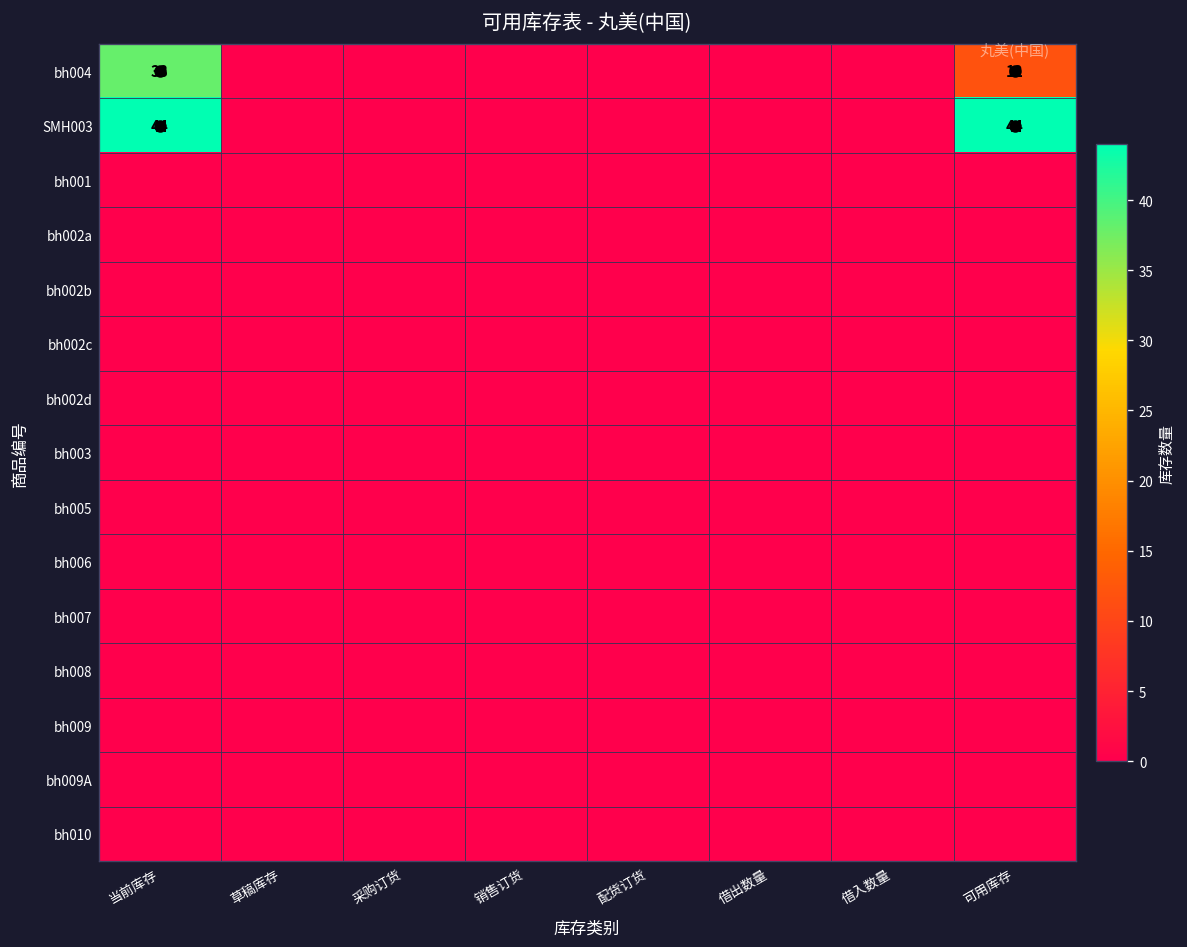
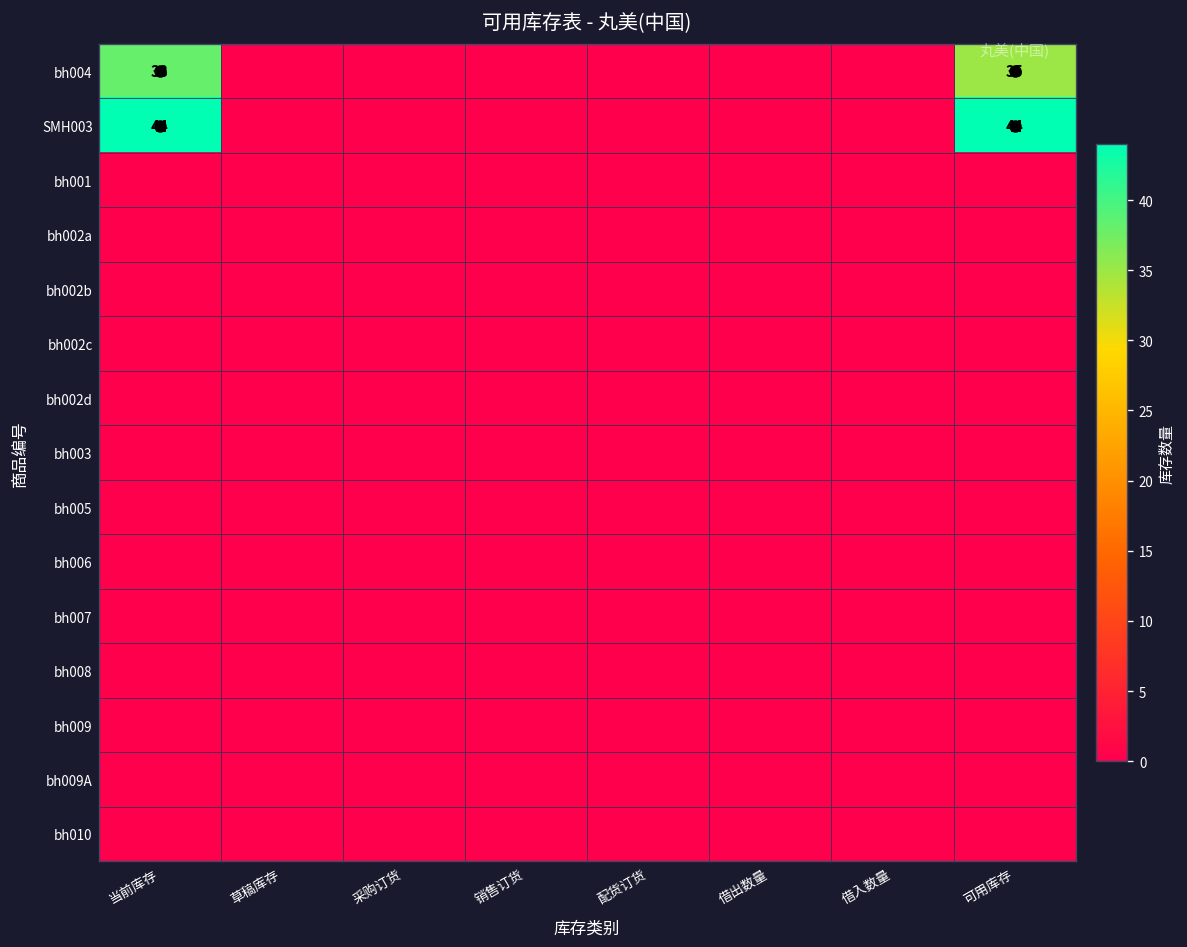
  {
    "bh004": {
-     "可用库存": 12
+     "可用库存": 35
    }
  }
